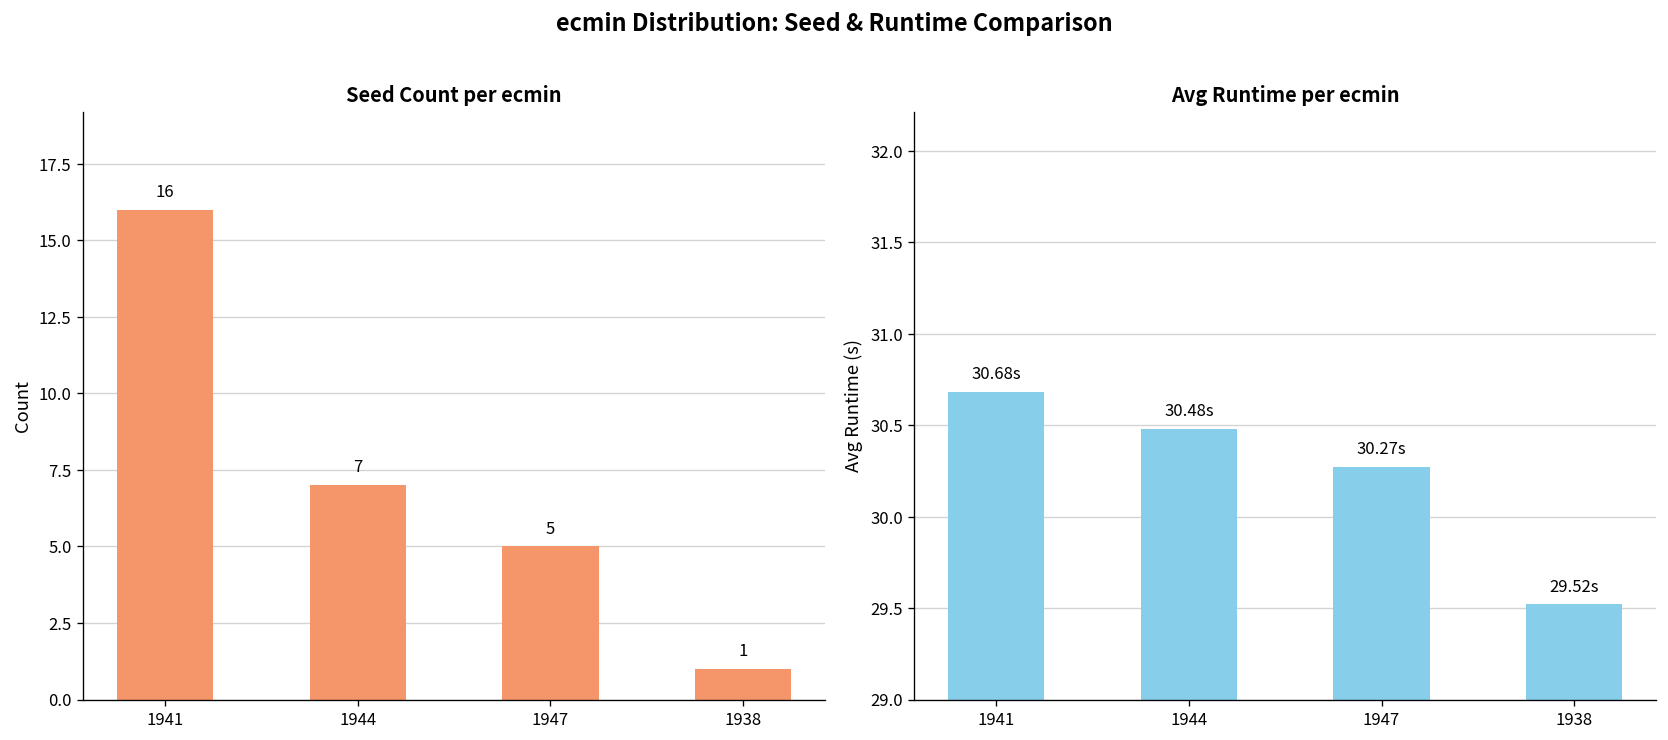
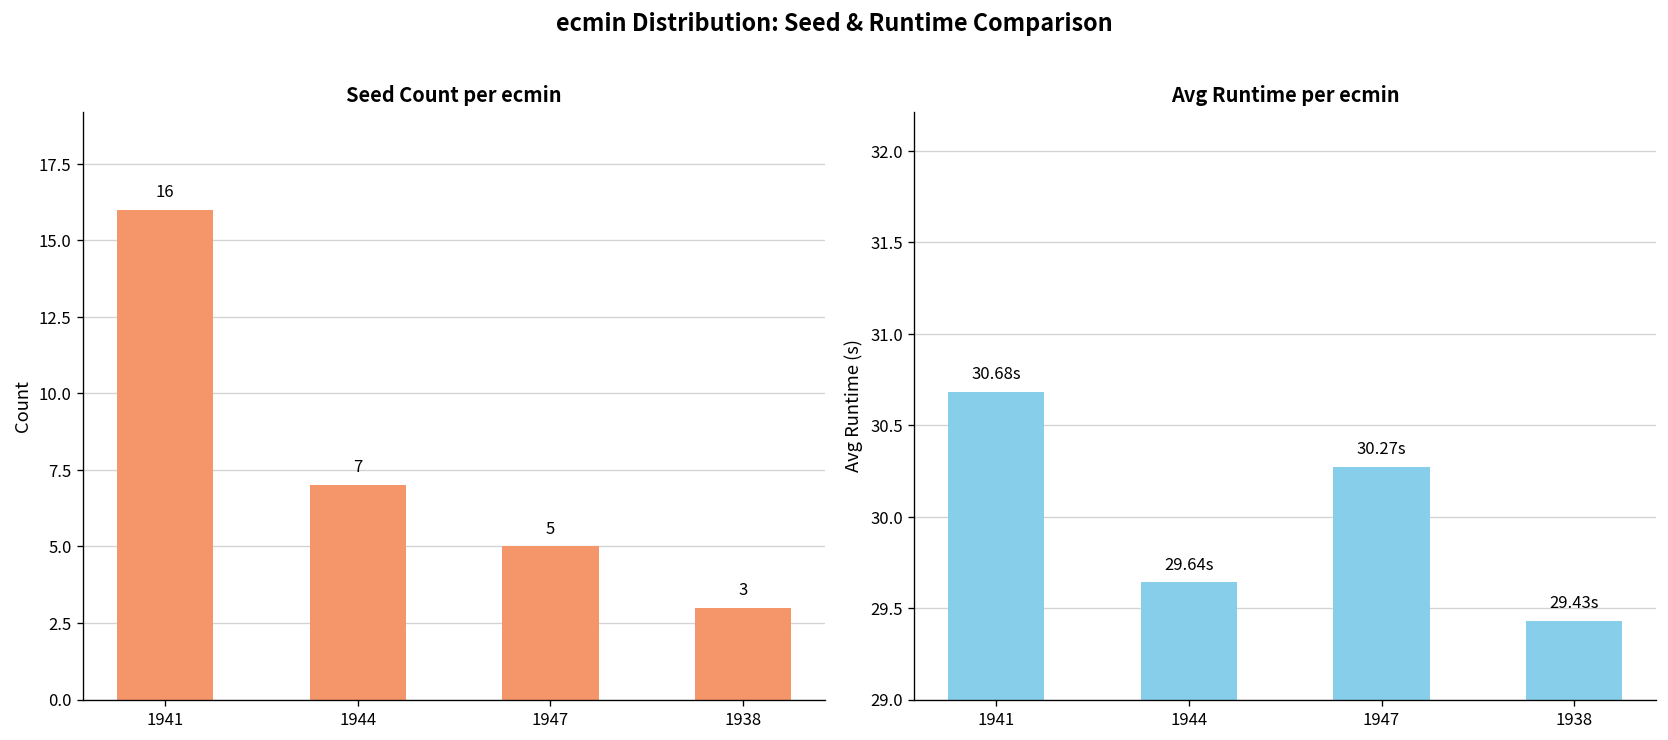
  {
    "Seed Count per ecmin": {
      "1941": "16",
      "1944": "7",
      "1947": "5",
-     "1938": "1"
+     "1938": "3"
    },
    "Avg Runtime per ecmin": {
      "1941": "30.68s",
-     "1944": "30.48s",
+     "1944": "29.64s",
      "1947": "30.27s",
-     "1938": "29.52s"
+     "1938": "29.43s"
    }
  }
